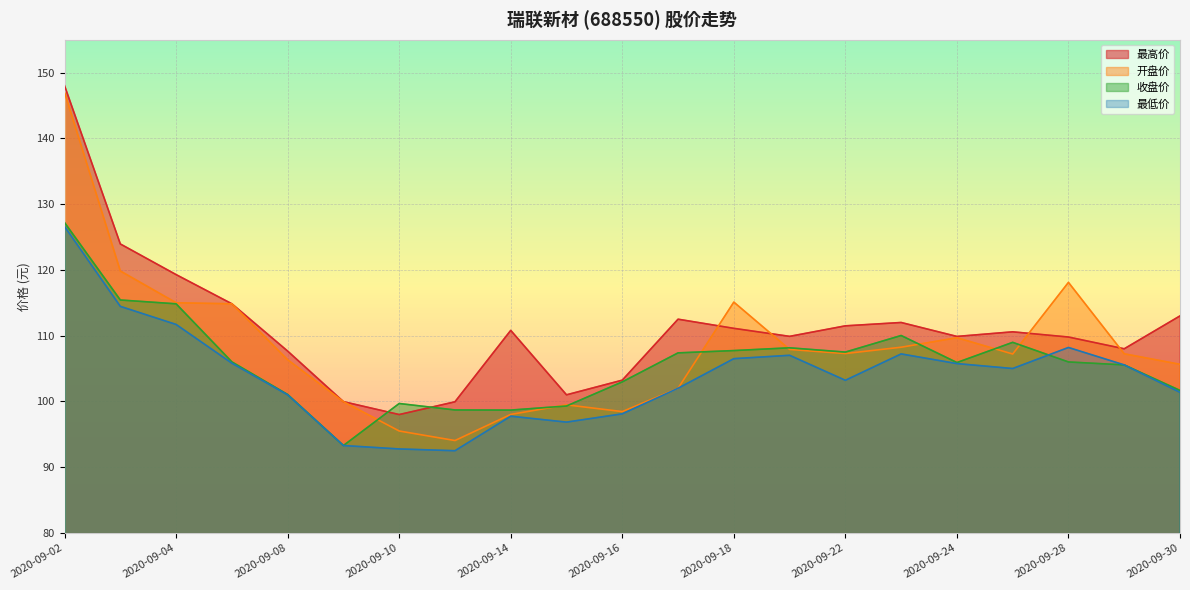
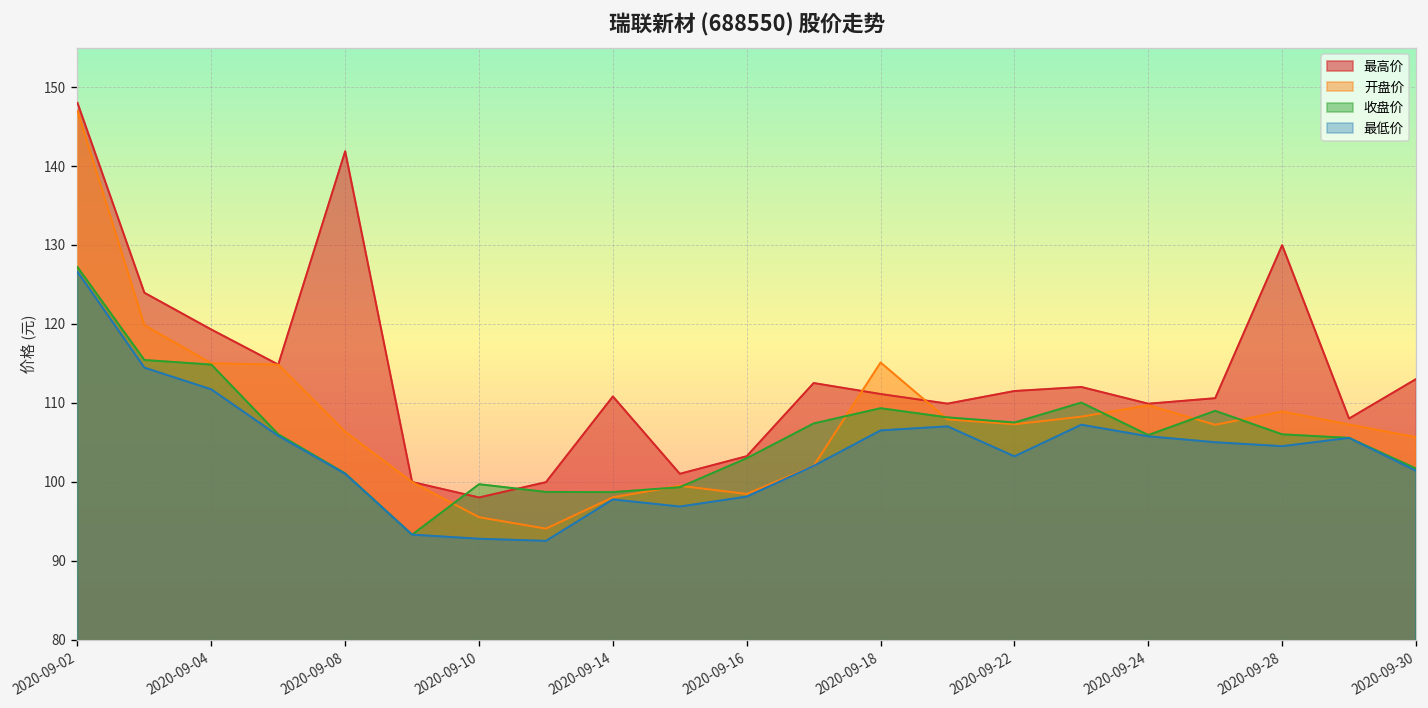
  {
    "最高价": {
      "2020-09-02": 148,
      "2020-09-04": 119,
-     "2020-09-08": 108,
+     "2020-09-08": 142,
      "2020-09-10": 98,
      "2020-09-14": 111,
      "2020-09-18": 111,
      "2020-09-22": 111,
-     "2020-09-28": 110,
+     "2020-09-28": 130,
      "2020-09-30": 113
    },
    "开盘价": {
      "2020-09-02": 147,
      "2020-09-08": 106,
      "2020-09-10": 96,
      "2020-09-18": 115,
-     "2020-09-28": 118,
+     "2020-09-28": 109,
      "2020-09-30": 106
    },
    "收盘价": {
      "2020-09-02": 127,
      "2020-09-10": 100,
      "2020-09-14": 99,
-     "2020-09-18": 108,
+     "2020-09-18": 109,
      "2020-09-28": 106
    },
    "最低价": {
      "2020-09-02": 127,
      "2020-09-04": 112,
      "2020-09-10": 93,
      "2020-09-18": 107,
      "2020-09-22": 103,
-     "2020-09-28": 108
+     "2020-09-28": 105
    }
  }
